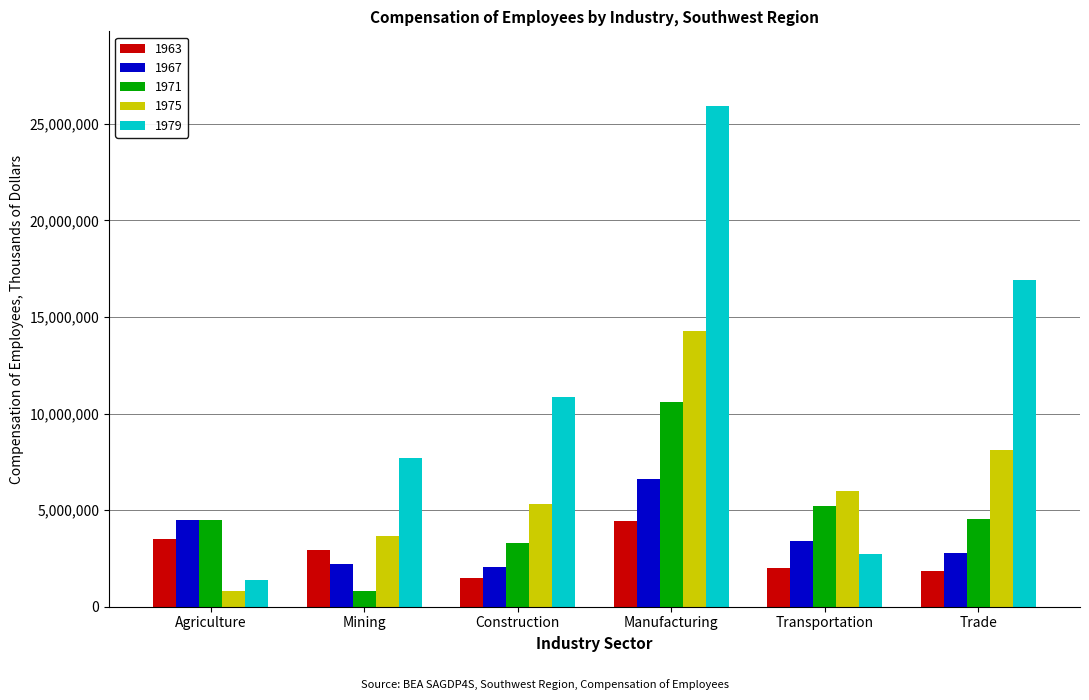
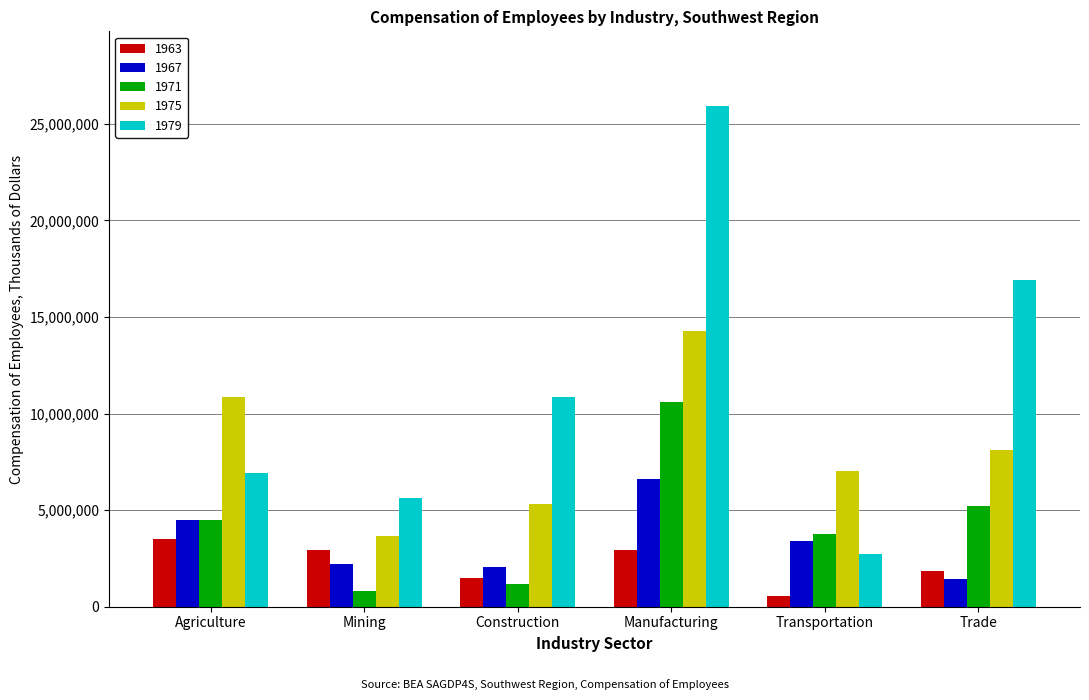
  {
    "1963": {
      "Agriculture": "3,500,000",
      "Mining": "2,900,000",
      "Construction": "1,500,000",
-     "Manufacturing": "4,400,000",
-     "Transportation": "2,000,000",
+     "Manufacturing": "2,900,000",
+     "Transportation": "500,000",
      "Trade": "1,800,000"
    },
    "1967": {
      "Agriculture": "4,500,000",
      "Mining": "2,200,000",
      "Construction": "2,100,000",
      "Manufacturing": "6,600,000",
      "Transportation": "3,400,000",
-     "Trade": "2,800,000"
+     "Trade": "1,400,000"
    },
    "1971": {
      "Agriculture": "4,500,000",
      "Mining": "800,000",
-     "Construction": "3,300,000",
+     "Construction": "1,200,000",
      "Manufacturing": "10,600,000",
-     "Transportation": "5,200,000",
-     "Trade": "4,500,000"
+     "Transportation": "3,700,000",
+     "Trade": "5,200,000"
    },
    "1975": {
-     "Agriculture": "800,000",
+     "Agriculture": "10,900,000",
      "Mining": "3,700,000",
      "Construction": "5,300,000",
      "Manufacturing": "14,300,000",
-     "Transportation": "6,000,000",
+     "Transportation": "7,000,000",
      "Trade": "8,100,000"
    },
    "1979": {
-     "Agriculture": "1,400,000",
-     "Mining": "7,700,000",
+     "Agriculture": "6,900,000",
+     "Mining": "5,700,000",
      "Construction": "10,900,000",
      "Manufacturing": "25,900,000",
      "Transportation": "2,700,000",
      "Trade": "16,900,000"
    }
  }
